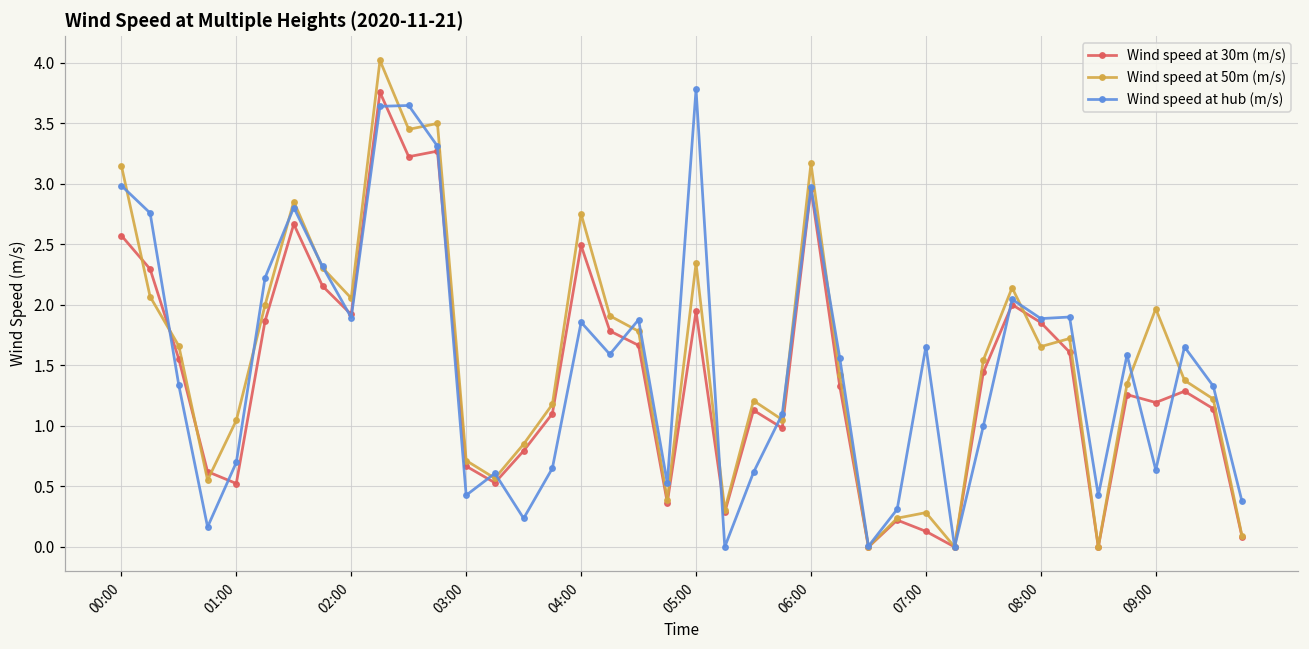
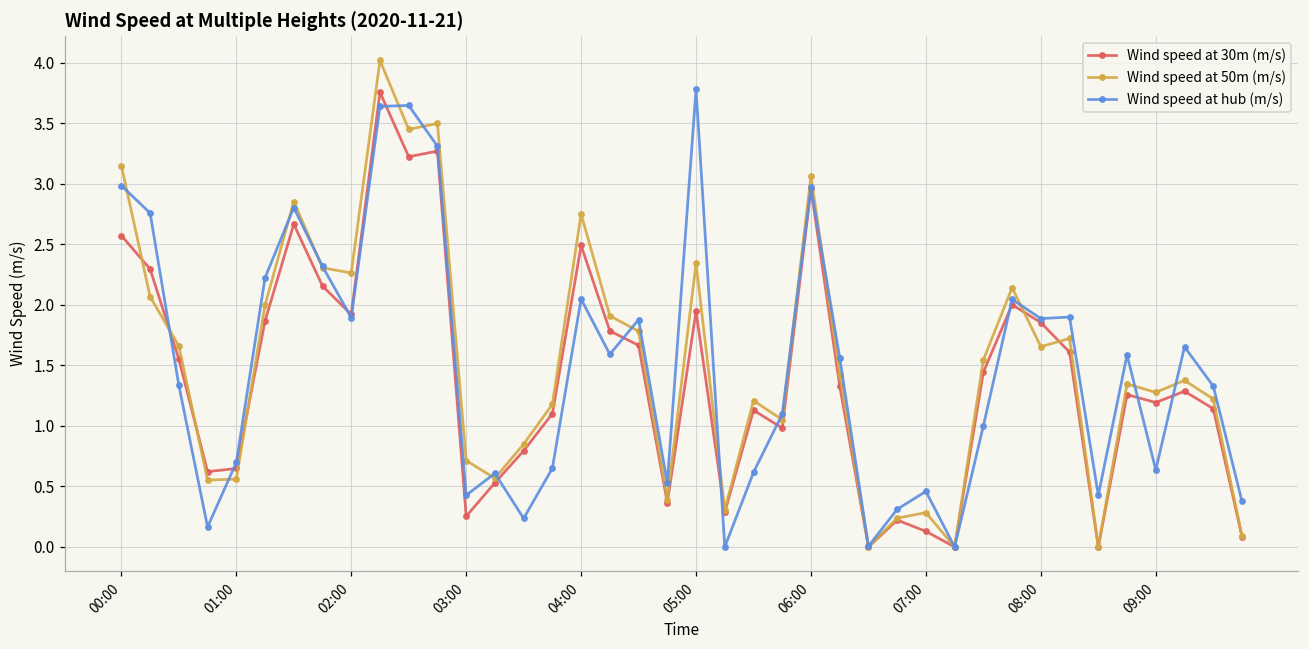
  {
    "Wind speed at 30m (m/s)": {
      "00:00": 2.57,
-     "01:00": 0.52,
+     "01:00": 0.65,
      "02:00": 1.92,
-     "03:00": 0.67,
+     "03:00": 0.25,
      "04:00": 2.49,
      "05:00": 1.95,
      "07:00": 0.13,
      "08:00": 1.85,
      "09:00": 1.19
    },
    "Wind speed at 50m (m/s)": {
      "00:00": 3.15,
-     "01:00": 1.05,
-     "02:00": 2.05,
+     "01:00": 0.56,
+     "02:00": 2.26,
      "03:00": 0.71,
      "04:00": 2.75,
      "05:00": 2.34,
-     "06:00": 3.17,
+     "06:00": 3.06,
      "07:00": 0.28,
      "08:00": 1.65,
-     "09:00": 1.97
+     "09:00": 1.28
    },
    "Wind speed at hub (m/s)": {
      "00:00": 2.98,
      "01:00": 0.70,
      "02:00": 1.89,
      "03:00": 0.43,
-     "04:00": 1.86,
+     "04:00": 2.05,
      "05:00": 3.78,
-     "07:00": 1.66,
+     "07:00": 0.46,
      "08:00": 1.89,
      "09:00": 0.64
    }
  }
